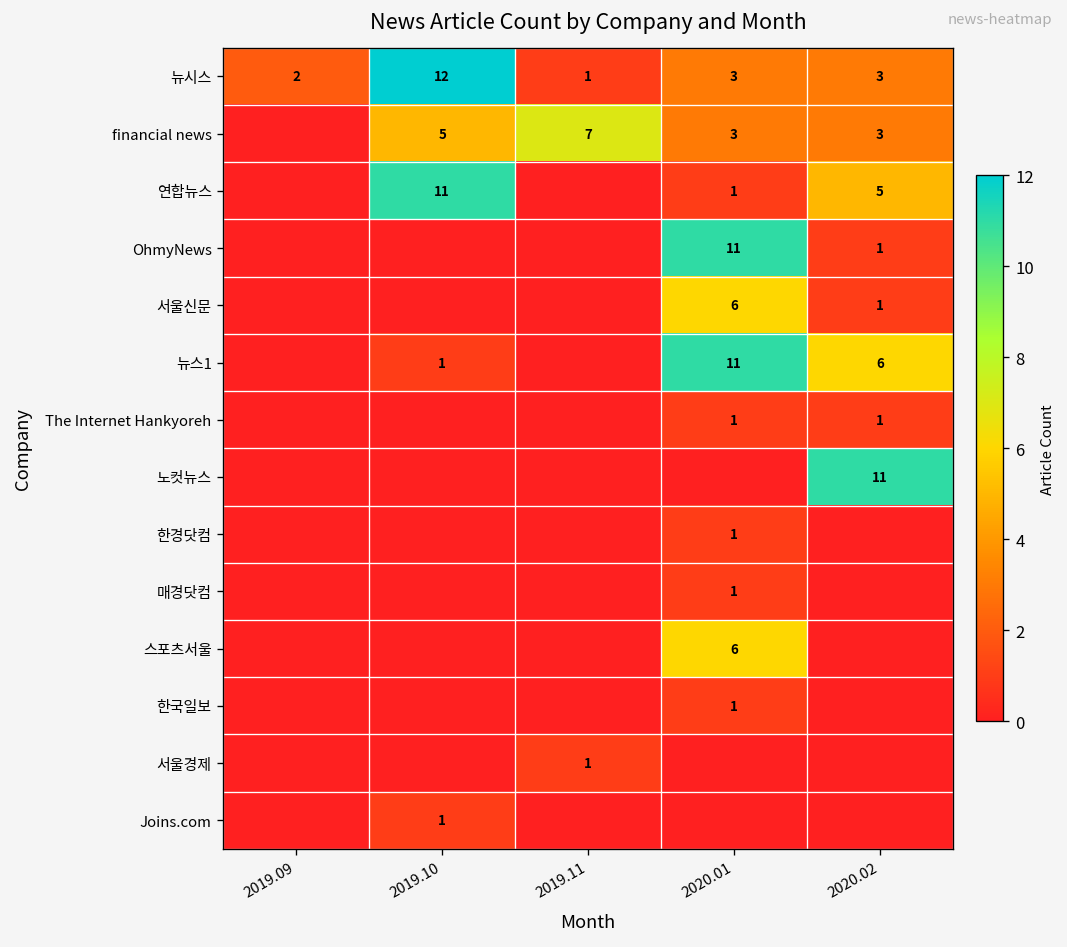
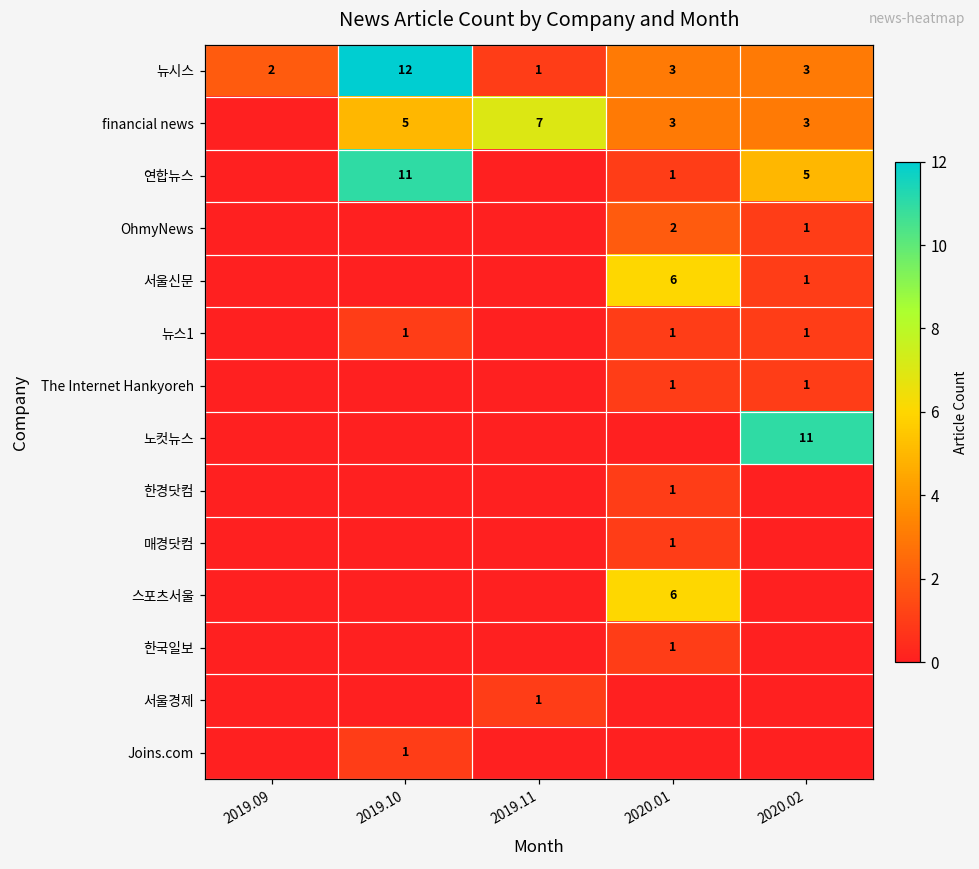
  {
    "뉴시스": {
      "2019.09": 2,
      "2019.10": 12,
      "2019.11": 1,
      "2020.01": 3,
      "2020.02": 3
    },
    "financial news": {
      "2019.10": 5,
      "2019.11": 7,
      "2020.01": 3,
      "2020.02": 3
    },
    "연합뉴스": {
      "2019.10": 11,
      "2020.01": 1,
      "2020.02": 5
    },
    "OhmyNews": {
-     "2020.01": 11,
+     "2020.01": 2,
      "2020.02": 1
    },
    "서울신문": {
      "2020.01": 6,
      "2020.02": 1
    },
    "뉴스1": {
      "2019.10": 1,
-     "2020.01": 11,
-     "2020.02": 6
+     "2020.01": 1,
+     "2020.02": 1
    },
    "The Internet Hankyoreh": {
      "2020.01": 1,
      "2020.02": 1
    },
    "노컷뉴스": {
      "2020.02": 11
    },
    "한경닷컴": {
      "2020.01": 1
    },
    "매경닷컴": {
      "2020.01": 1
    },
    "스포츠서울": {
      "2020.01": 6
    },
    "한국일보": {
      "2020.01": 1
    },
    "서울경제": {
      "2019.11": 1
    },
    "Joins.com": {
      "2019.10": 1
    }
  }
